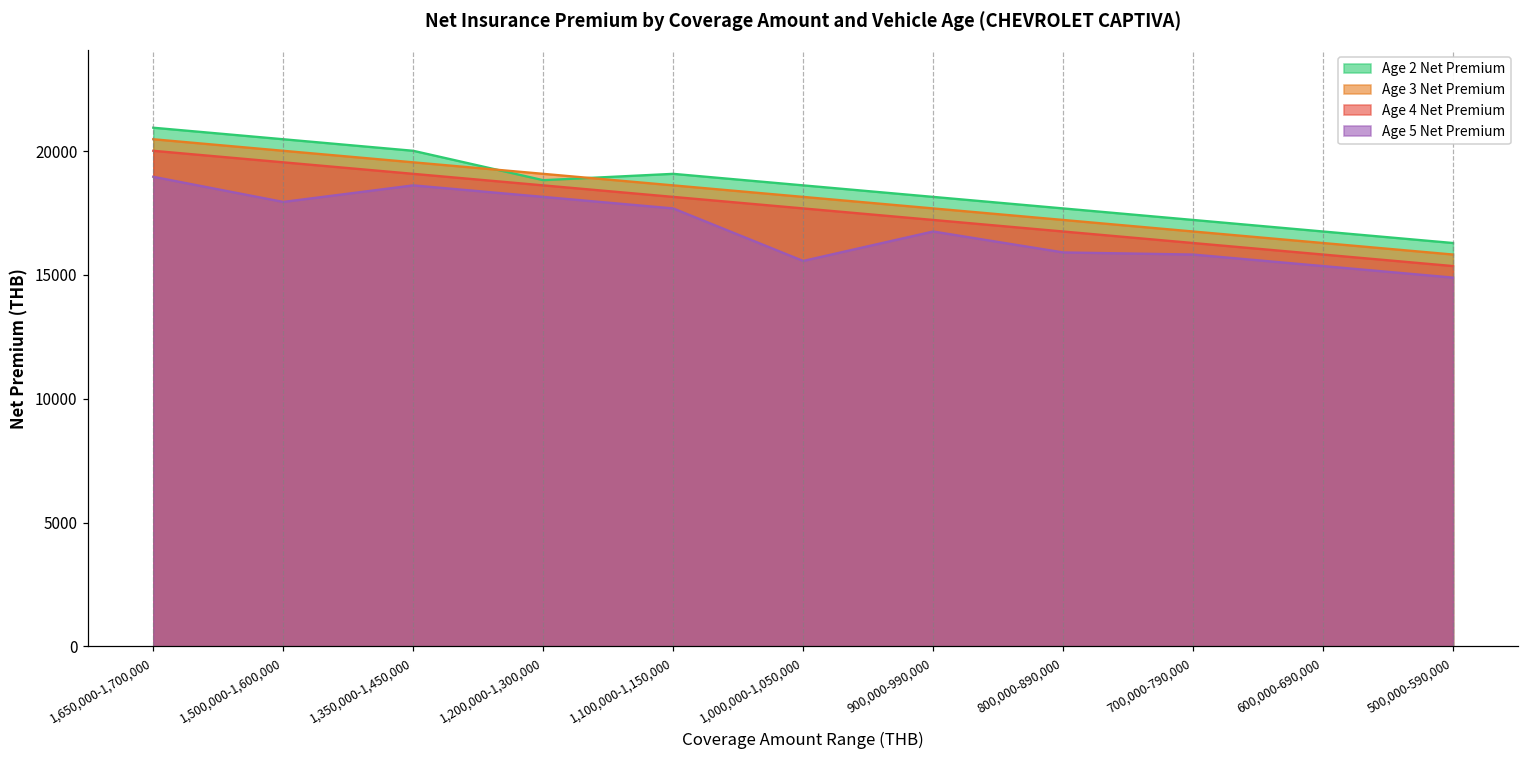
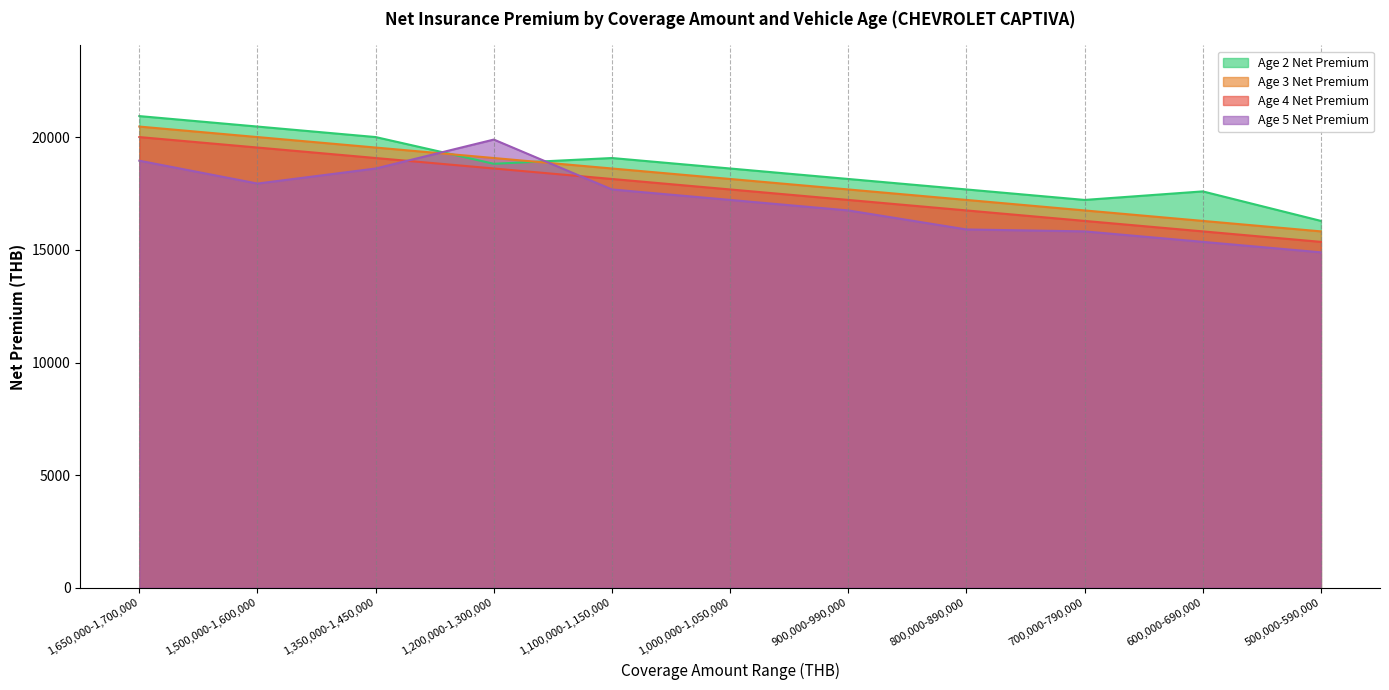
  {
    "Age 2 Net Premium": {
      "1,650,000-1,700,000": 20900,
      "1,500,000-1,600,000": 20500,
      "1,350,000-1,450,000": 20000,
      "1,200,000-1,300,000": 18800,
      "1,100,000-1,150,000": 19100,
      "1,000,000-1,050,000": 18600,
      "900,000-990,000": 18200,
      "800,000-890,000": 17700,
      "700,000-790,000": 17200,
-     "600,000-690,000": 16800,
+     "600,000-690,000": 17600,
      "500,000-590,000": 16300
    },
    "Age 5 Net Premium": {
      "1,650,000-1,700,000": 19000,
      "1,500,000-1,600,000": 17900,
      "1,350,000-1,450,000": 18600,
-     "1,200,000-1,300,000": 18200,
+     "1,200,000-1,300,000": 19900,
      "1,100,000-1,150,000": 17700,
-     "1,000,000-1,050,000": 15600,
+     "1,000,000-1,050,000": 17200,
      "900,000-990,000": 16800,
      "800,000-890,000": 15900,
      "700,000-790,000": 15800,
      "600,000-690,000": 15400,
      "500,000-590,000": 14900
    }
  }
